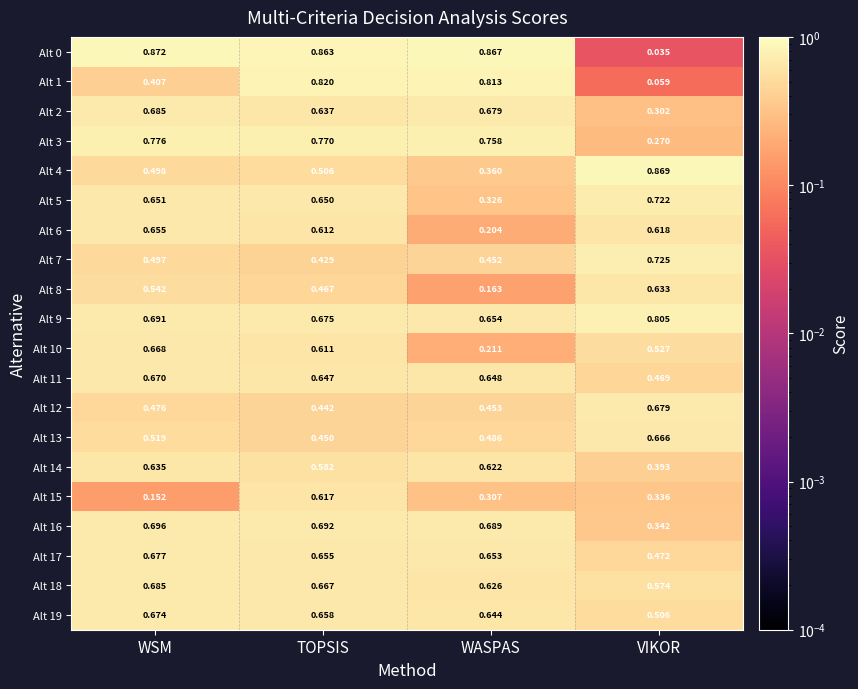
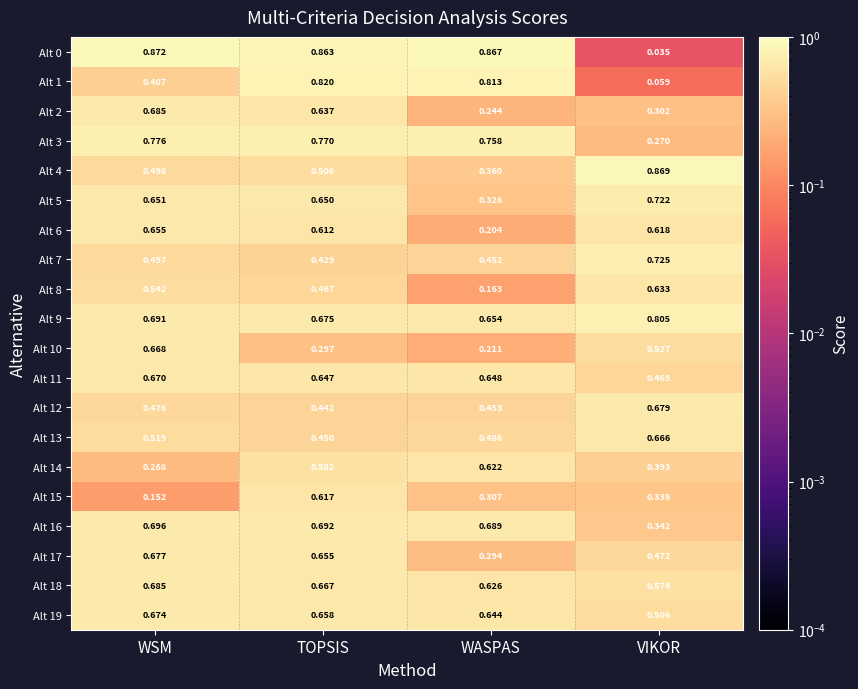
  {
    "Alt 0": {
      "WSM": 0.872,
      "TOPSIS": 0.863,
      "WASPAS": 0.867,
      "VIKOR": 0.035
    },
    "Alt 1": {
      "WSM": 0.407,
      "TOPSIS": 0.820,
      "WASPAS": 0.813,
      "VIKOR": 0.059
    },
    "Alt 2": {
      "WSM": 0.685,
      "TOPSIS": 0.637,
-     "WASPAS": 0.679,
+     "WASPAS": 0.244,
      "VIKOR": 0.302
    },
    "Alt 3": {
      "WSM": 0.776,
      "TOPSIS": 0.770,
      "WASPAS": 0.758,
      "VIKOR": 0.270
    },
    "Alt 4": {
      "WSM": 0.498,
      "TOPSIS": 0.506,
      "WASPAS": 0.360,
      "VIKOR": 0.869
    },
    "Alt 5": {
      "WSM": 0.651,
      "TOPSIS": 0.650,
      "WASPAS": 0.326,
      "VIKOR": 0.722
    },
    "Alt 6": {
      "WSM": 0.655,
      "TOPSIS": 0.612,
      "WASPAS": 0.204,
      "VIKOR": 0.618
    },
    "Alt 7": {
      "WSM": 0.497,
      "TOPSIS": 0.429,
      "WASPAS": 0.452,
      "VIKOR": 0.725
    },
    "Alt 8": {
      "WSM": 0.542,
      "TOPSIS": 0.467,
      "WASPAS": 0.163,
      "VIKOR": 0.633
    },
    "Alt 9": {
      "WSM": 0.691,
      "TOPSIS": 0.675,
      "WASPAS": 0.654,
      "VIKOR": 0.805
    },
    "Alt 10": {
      "WSM": 0.668,
-     "TOPSIS": 0.611,
+     "TOPSIS": 0.297,
      "WASPAS": 0.211,
      "VIKOR": 0.527
    },
    "Alt 11": {
      "WSM": 0.670,
      "TOPSIS": 0.647,
      "WASPAS": 0.648,
      "VIKOR": 0.469
    },
    "Alt 12": {
      "WSM": 0.476,
      "TOPSIS": 0.442,
      "WASPAS": 0.453,
      "VIKOR": 0.679
    },
    "Alt 13": {
      "WSM": 0.519,
      "TOPSIS": 0.450,
      "WASPAS": 0.486,
      "VIKOR": 0.666
    },
    "Alt 14": {
-     "WSM": 0.635,
+     "WSM": 0.268,
      "TOPSIS": 0.582,
      "WASPAS": 0.622,
      "VIKOR": 0.393
    },
    "Alt 15": {
      "WSM": 0.152,
      "TOPSIS": 0.617,
      "WASPAS": 0.307,
      "VIKOR": 0.336
    },
    "Alt 16": {
      "WSM": 0.696,
      "TOPSIS": 0.692,
      "WASPAS": 0.689,
      "VIKOR": 0.342
    },
    "Alt 17": {
      "WSM": 0.677,
      "TOPSIS": 0.655,
-     "WASPAS": 0.653,
+     "WASPAS": 0.294,
      "VIKOR": 0.472
    },
    "Alt 18": {
      "WSM": 0.685,
      "TOPSIS": 0.667,
      "WASPAS": 0.626,
      "VIKOR": 0.574
    },
    "Alt 19": {
      "WSM": 0.674,
      "TOPSIS": 0.658,
      "WASPAS": 0.644,
      "VIKOR": 0.506
    }
  }
